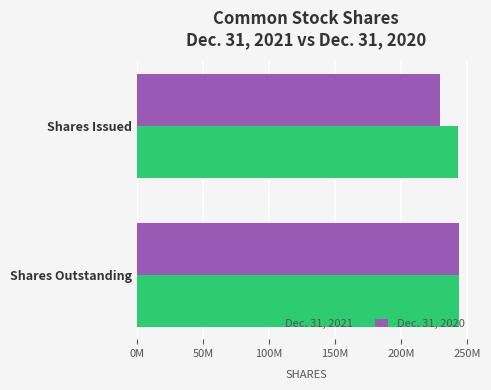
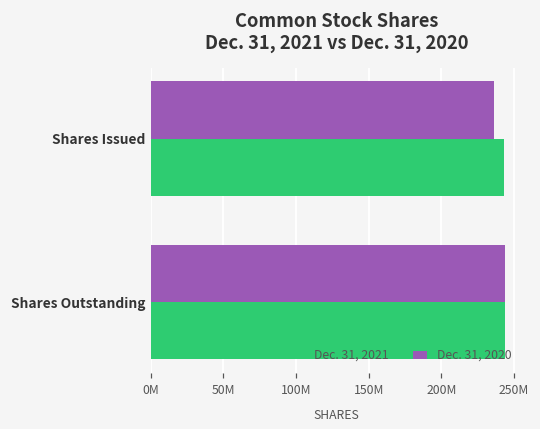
  {
    "Dec. 31, 2021": {
      "Shares Issued": 243000000,
      "Shares Outstanding": 244000000
    },
    "Dec. 31, 2020": {
-     "Shares Issued": 230000000,
+     "Shares Issued": 236000000,
      "Shares Outstanding": 244000000
    }
  }
